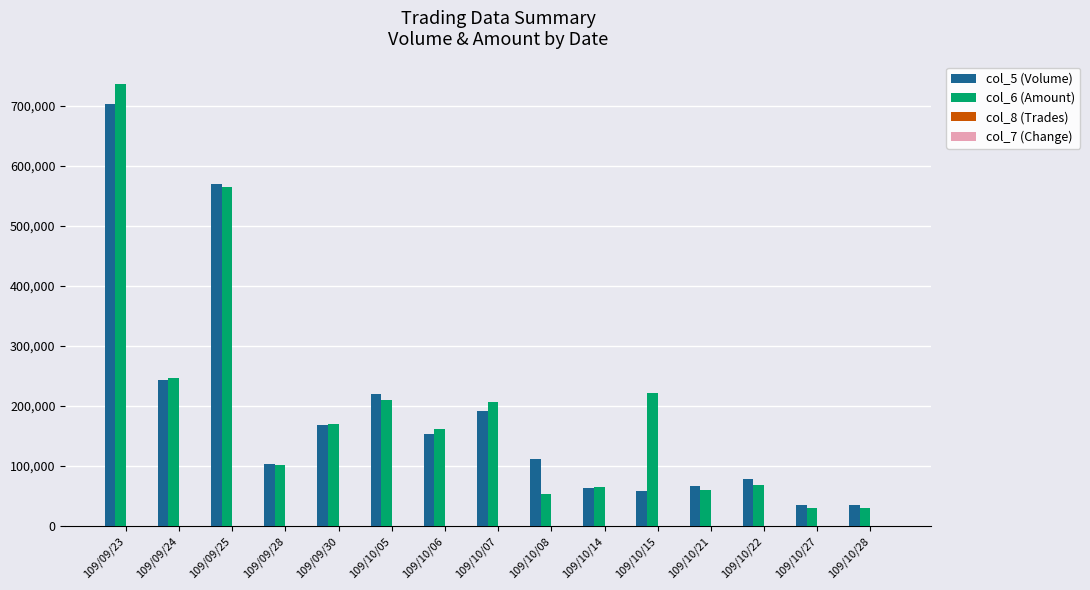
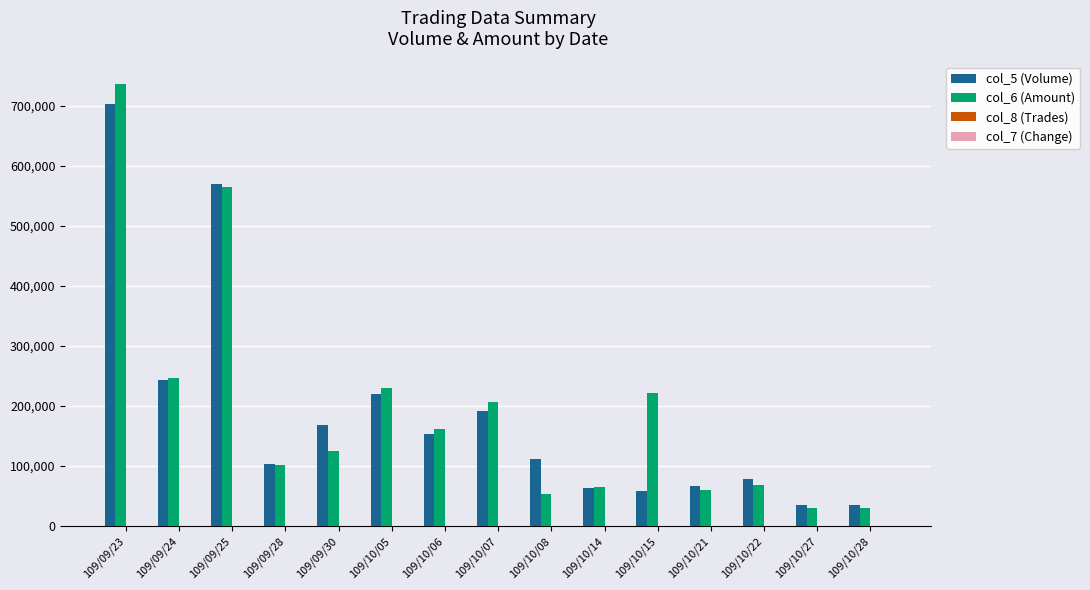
  {
    "col_5 (Volume)": {
      "109/09/23": "700,000",
      "109/09/24": "240,000",
      "109/09/25": "570,000",
      "109/09/28": "100,000",
      "109/09/30": "170,000",
      "109/10/05": "220,000",
      "109/10/06": "150,000",
      "109/10/07": "190,000",
      "109/10/08": "110,000",
      "109/10/14": "60,000",
      "109/10/15": "60,000",
      "109/10/21": "70,000",
      "109/10/22": "80,000",
      "109/10/27": "40,000",
      "109/10/28": "40,000"
    },
    "col_6 (Amount)": {
      "109/09/23": "740,000",
      "109/09/24": "250,000",
      "109/09/25": "560,000",
      "109/09/28": "100,000",
-     "109/09/30": "170,000",
-     "109/10/05": "210,000",
+     "109/09/30": "120,000",
+     "109/10/05": "230,000",
      "109/10/06": "160,000",
      "109/10/07": "210,000",
      "109/10/08": "50,000",
      "109/10/14": "70,000",
      "109/10/15": "220,000",
      "109/10/21": "60,000",
      "109/10/22": "70,000",
      "109/10/27": "30,000",
      "109/10/28": "30,000"
    },
    "col_7 (Change)": {
      "109/10/28": "0"
    }
  }
